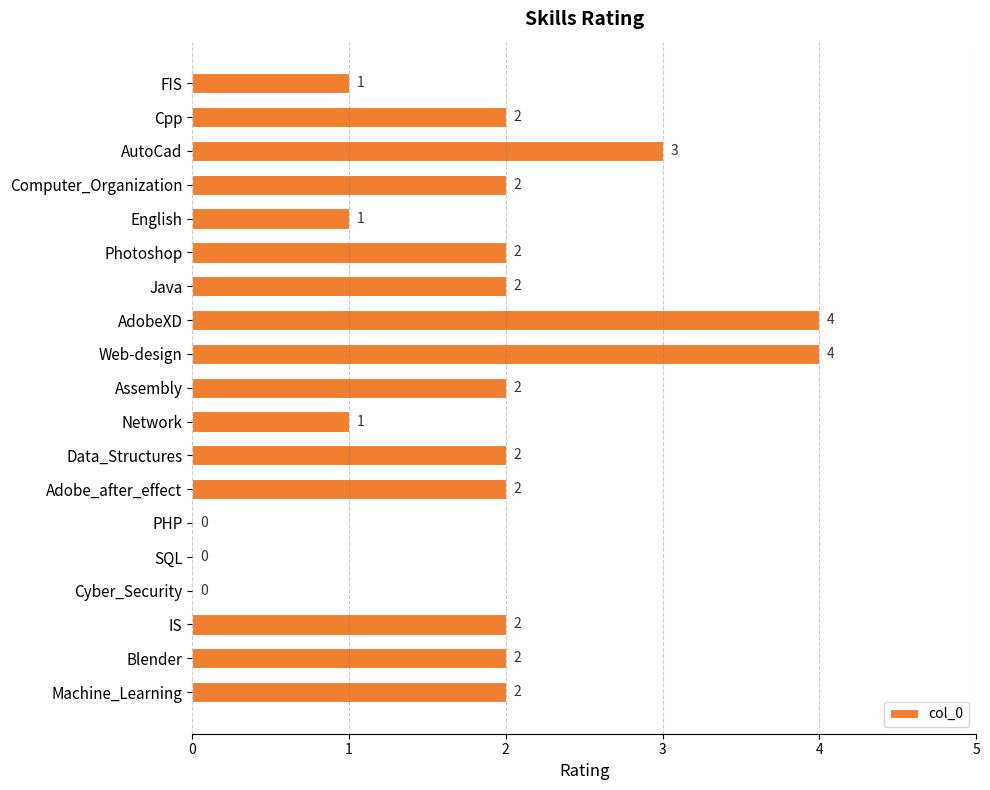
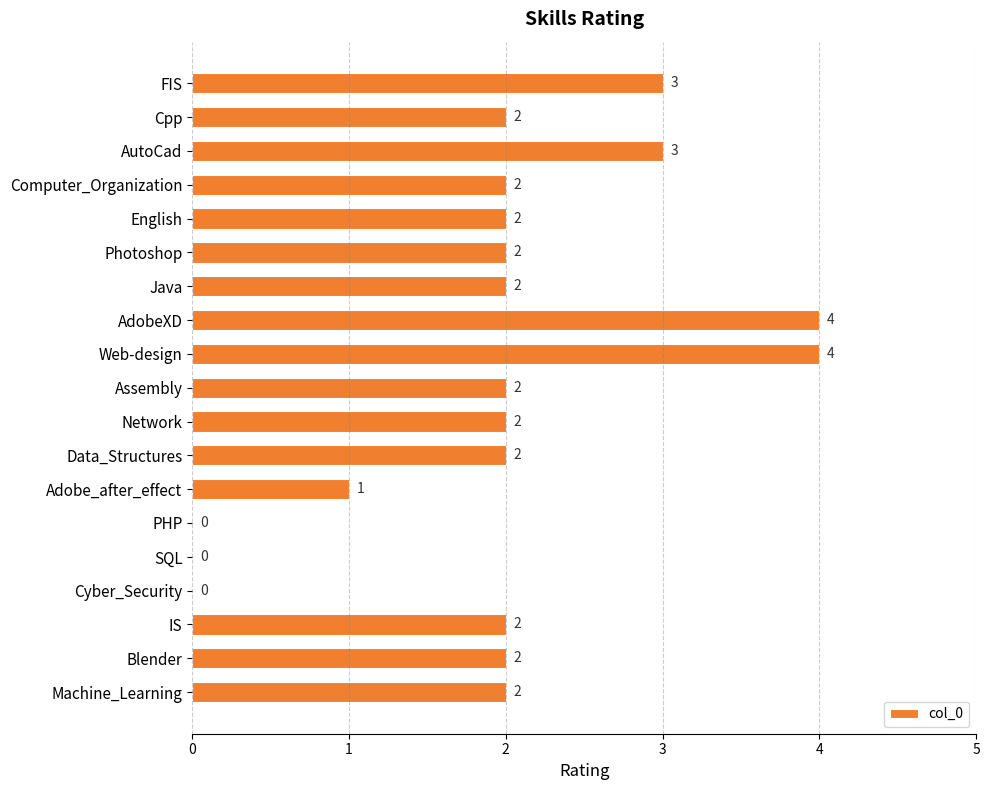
  {
-   "FIS": 1,
+   "FIS": 3,
    "Cpp": 2,
    "AutoCad": 3,
    "Computer_Organization": 2,
-   "English": 1,
+   "English": 2,
    "Photoshop": 2,
    "Java": 2,
    "AdobeXD": 4,
    "Web-design": 4,
    "Assembly": 2,
-   "Network": 1,
+   "Network": 2,
    "Data_Structures": 2,
-   "Adobe_after_effect": 2,
+   "Adobe_after_effect": 1,
    "PHP": 0,
    "SQL": 0,
    "Cyber_Security": 0,
    "IS": 2,
    "Blender": 2,
    "Machine_Learning": 2
  }
